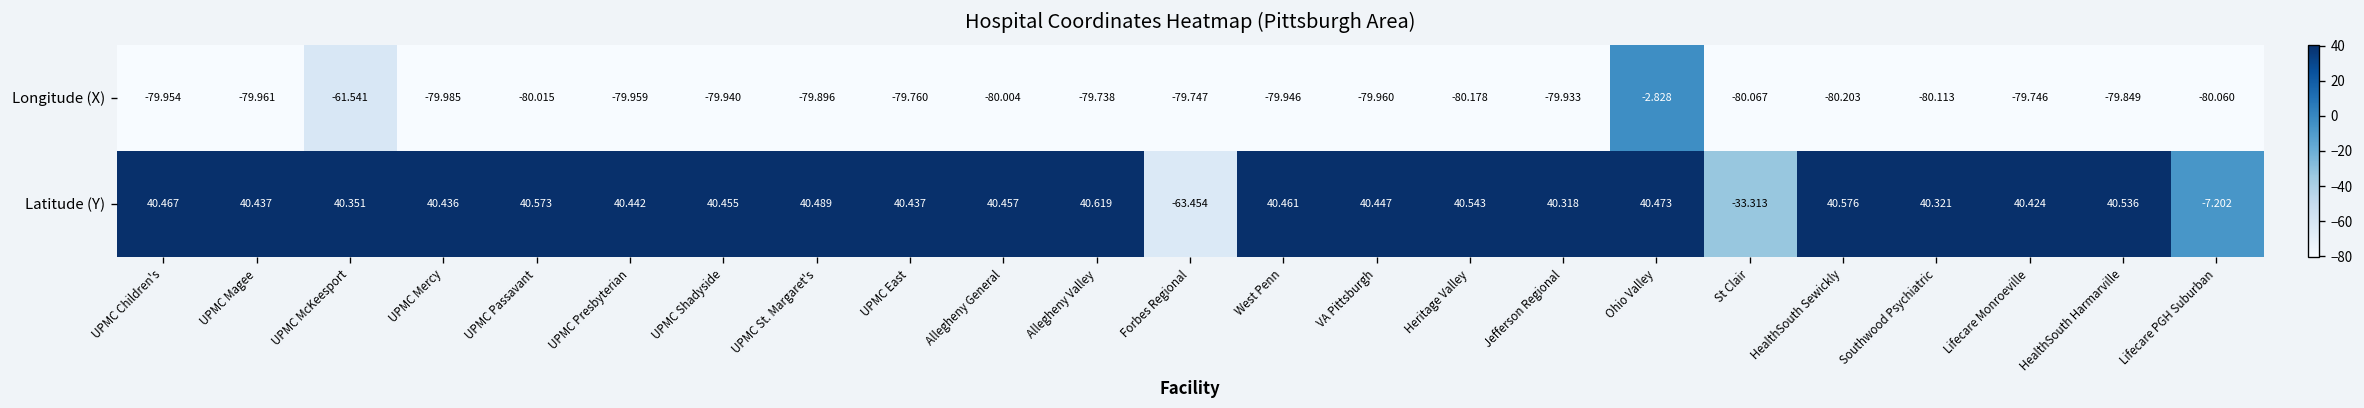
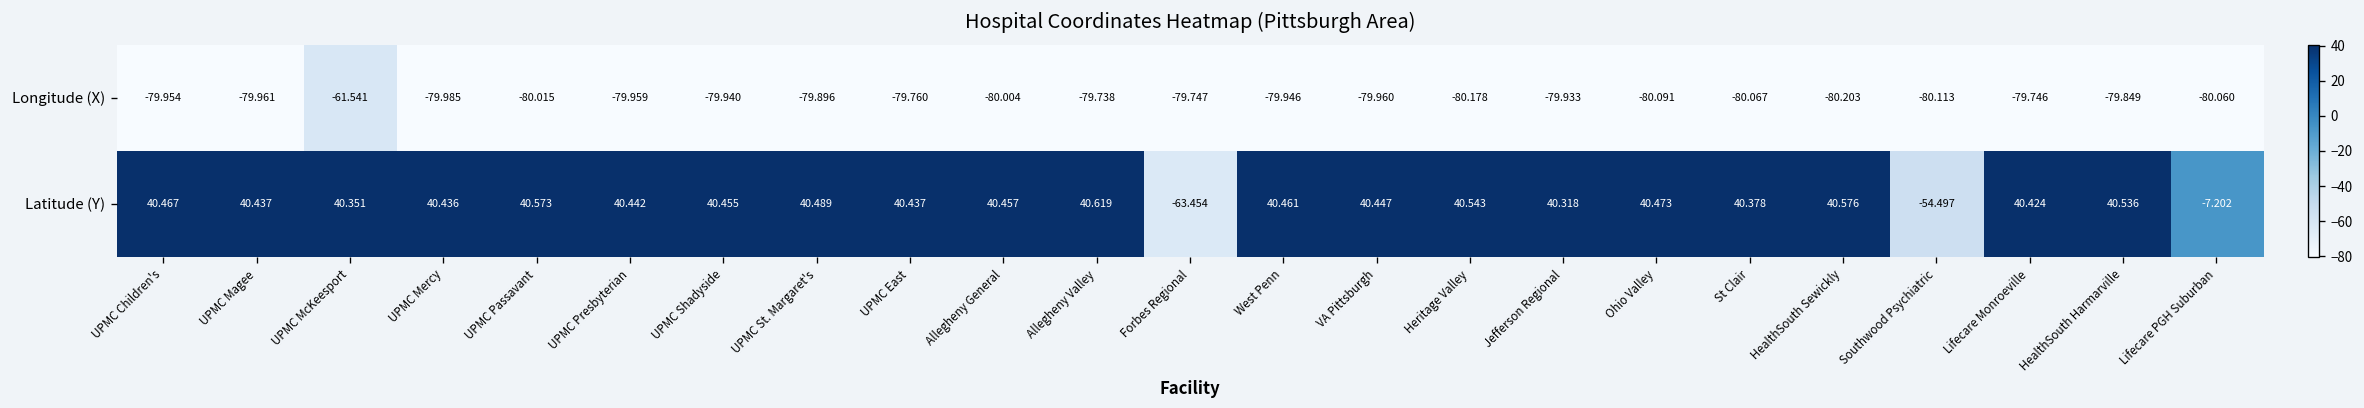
  {
    "Longitude (X)": {
      "UPMC Children's": -79.954,
      "UPMC Magee": -79.961,
      "UPMC McKeesport": -61.541,
      "UPMC Mercy": -79.985,
      "UPMC Passavant": -80.015,
      "UPMC Presbyterian": -79.959,
      "UPMC Shadyside": -79.940,
      "UPMC St. Margaret's": -79.896,
      "UPMC East": -79.760,
      "Allegheny General": -80.004,
      "Allegheny Valley": -79.738,
      "Forbes Regional": -79.747,
      "West Penn": -79.946,
      "VA Pittsburgh": -79.960,
      "Heritage Valley": -80.178,
      "Jefferson Regional": -79.933,
-     "Ohio Valley": -2.828,
+     "Ohio Valley": -80.091,
      "St Clair": -80.067,
      "HealthSouth Sewickly": -80.203,
      "Southwood Psychiatric": -80.113,
      "Lifecare Monroeville": -79.746,
      "HealthSouth Harmarville": -79.849,
      "Lifecare PGH Suburban": -80.060
    },
    "Latitude (Y)": {
      "UPMC Children's": 40.467,
      "UPMC Magee": 40.437,
      "UPMC McKeesport": 40.351,
      "UPMC Mercy": 40.436,
      "UPMC Passavant": 40.573,
      "UPMC Presbyterian": 40.442,
      "UPMC Shadyside": 40.455,
      "UPMC St. Margaret's": 40.489,
      "UPMC East": 40.437,
      "Allegheny General": 40.457,
      "Allegheny Valley": 40.619,
      "Forbes Regional": -63.454,
      "West Penn": 40.461,
      "VA Pittsburgh": 40.447,
      "Heritage Valley": 40.543,
      "Jefferson Regional": 40.318,
      "Ohio Valley": 40.473,
-     "St Clair": -33.313,
+     "St Clair": 40.378,
      "HealthSouth Sewickly": 40.576,
-     "Southwood Psychiatric": 40.321,
+     "Southwood Psychiatric": -54.497,
      "Lifecare Monroeville": 40.424,
      "HealthSouth Harmarville": 40.536,
      "Lifecare PGH Suburban": -7.202
    }
  }
